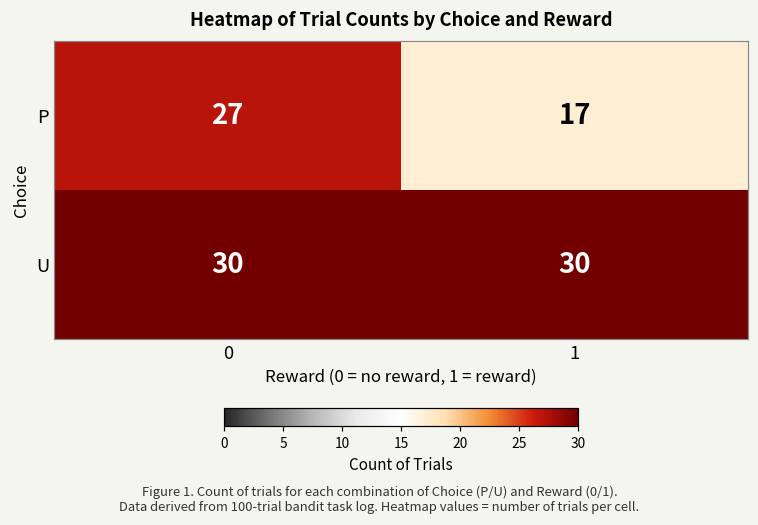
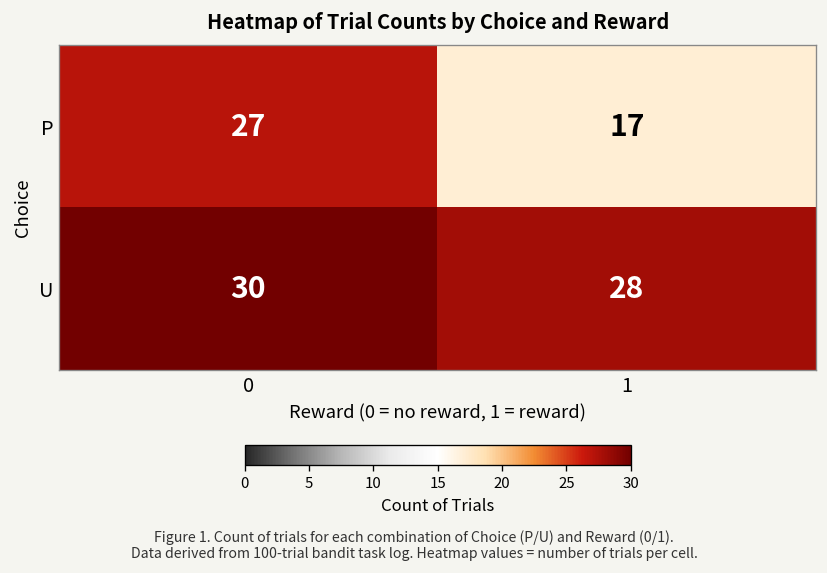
  {
    "P": {
      "0": 27,
      "1": 17
    },
    "U": {
      "0": 30,
-     "1": 30
+     "1": 28
    }
  }
